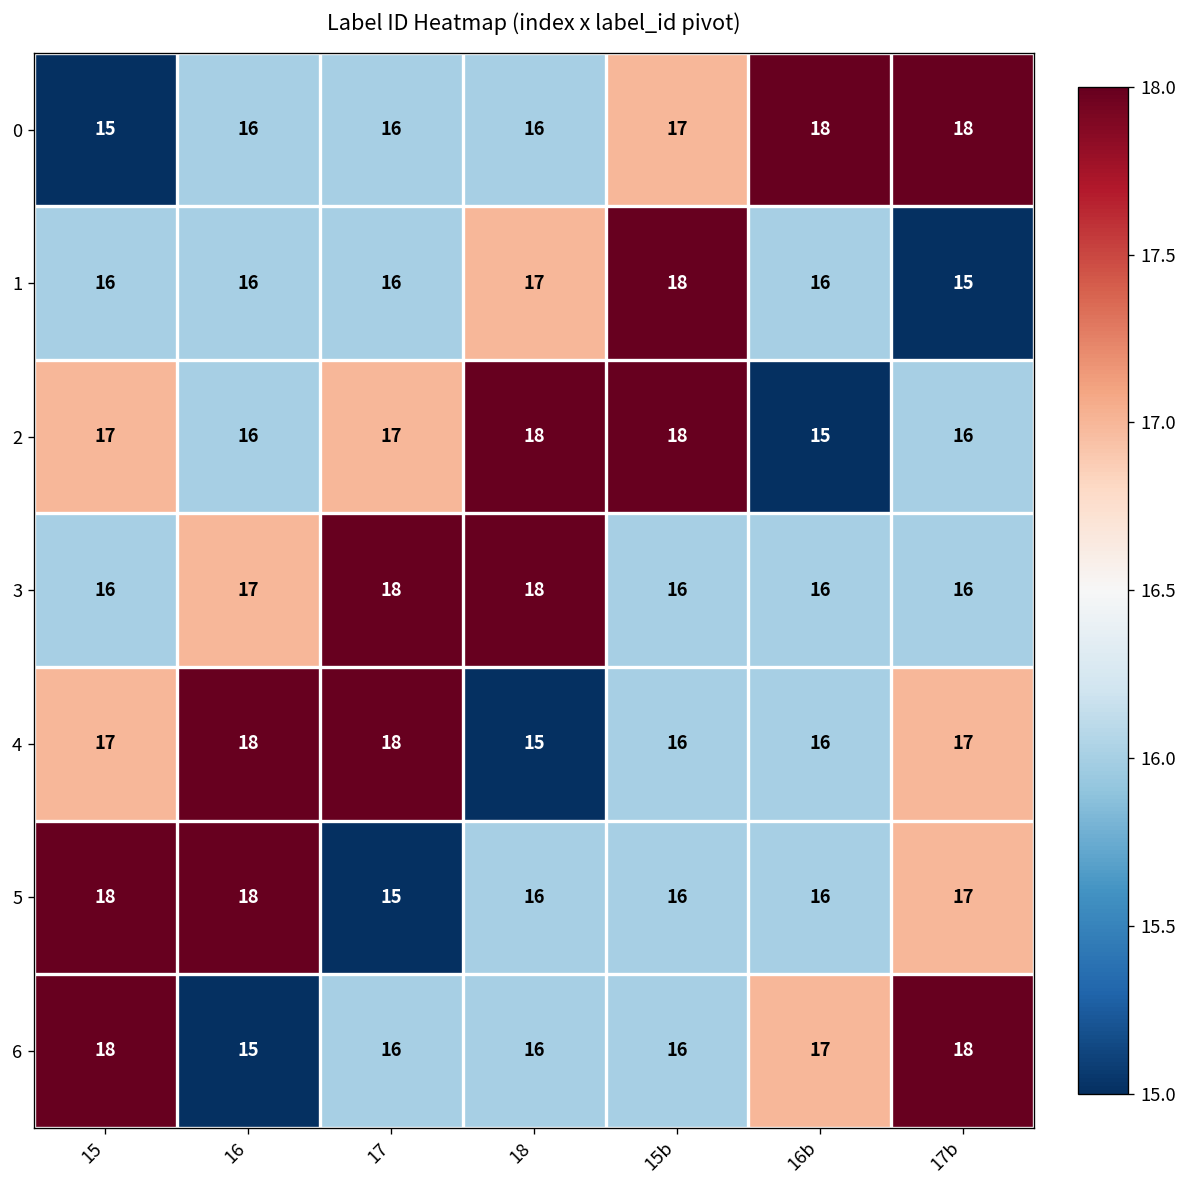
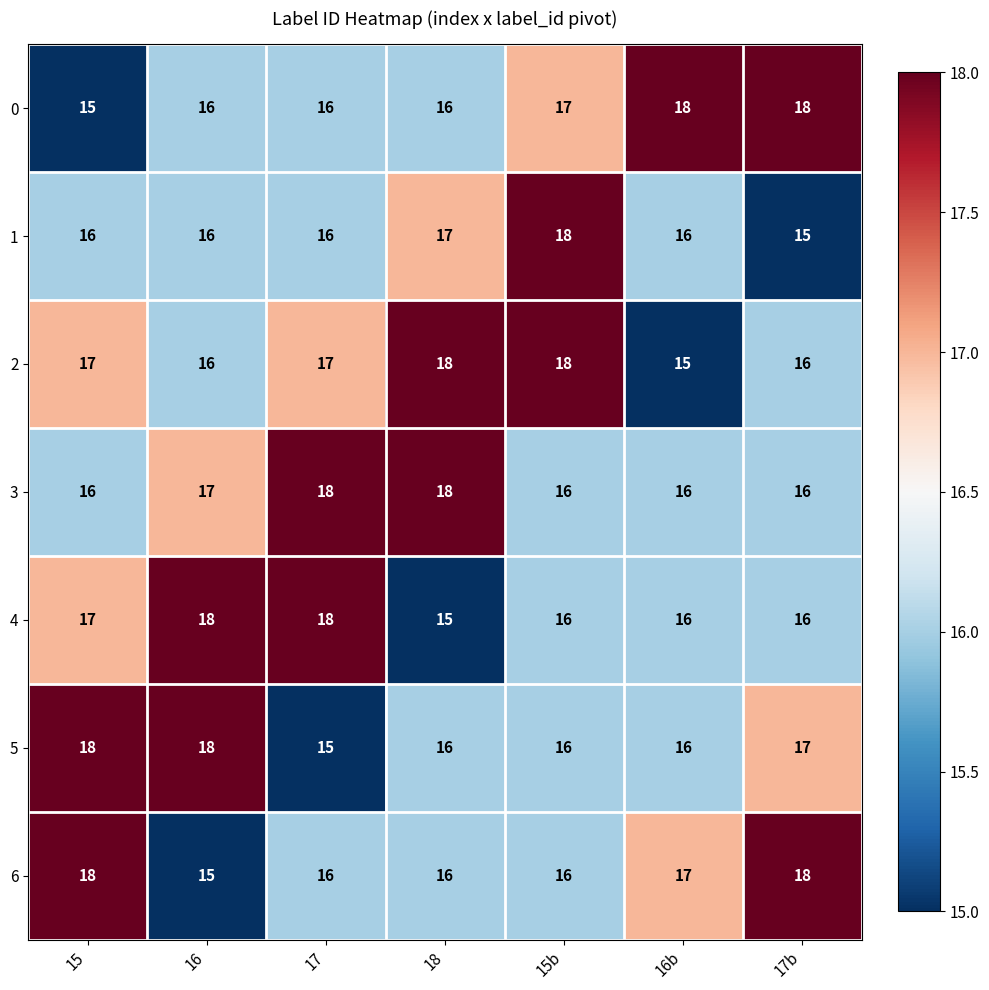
  {
    "0": {
      "15": 15,
      "16": 16,
      "17": 16,
      "18": 16,
      "15b": 17,
      "16b": 18,
      "17b": 18
    },
    "1": {
      "15": 16,
      "16": 16,
      "17": 16,
      "18": 17,
      "15b": 18,
      "16b": 16,
      "17b": 15
    },
    "2": {
      "15": 17,
      "16": 16,
      "17": 17,
      "18": 18,
      "15b": 18,
      "16b": 15,
      "17b": 16
    },
    "3": {
      "15": 16,
      "16": 17,
      "17": 18,
      "18": 18,
      "15b": 16,
      "16b": 16,
      "17b": 16
    },
    "4": {
      "15": 17,
      "16": 18,
      "17": 18,
      "18": 15,
      "15b": 16,
      "16b": 16,
-     "17b": 17
+     "17b": 16
    },
    "5": {
      "15": 18,
      "16": 18,
      "17": 15,
      "18": 16,
      "15b": 16,
      "16b": 16,
      "17b": 17
    },
    "6": {
      "15": 18,
      "16": 15,
      "17": 16,
      "18": 16,
      "15b": 16,
      "16b": 17,
      "17b": 18
    }
  }
